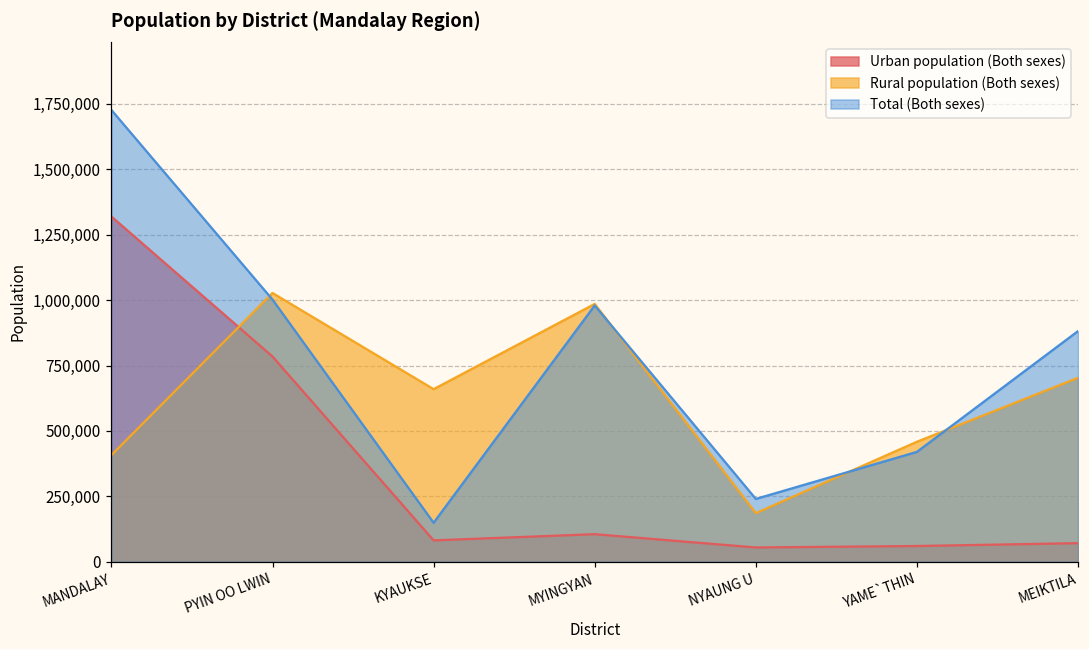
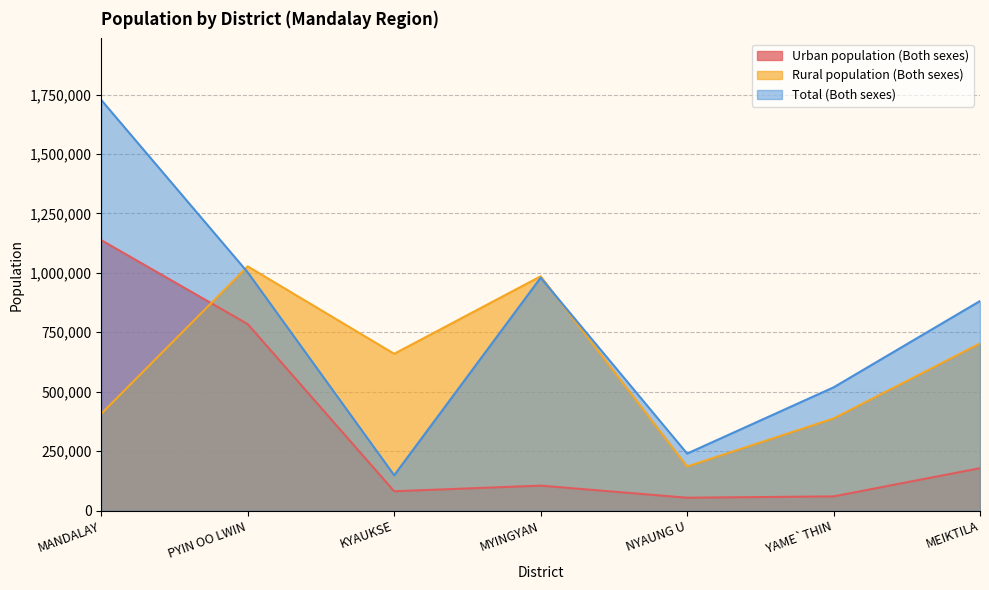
  {
    "Urban population (Both sexes)": {
-     "MANDALAY": "1,320,000",
+     "MANDALAY": "1,140,000",
      "PYIN OO LWIN": "780,000",
      "KYAUKSE": "80,000",
      "MYINGYAN": "110,000",
      "NYAUNG U": "50,000",
      "YAME`THIN": "60,000",
-     "MEIKTILA": "70,000"
+     "MEIKTILA": "180,000"
    },
    "Rural population (Both sexes)": {
      "MANDALAY": "410,000",
      "PYIN OO LWIN": "1,030,000",
      "KYAUKSE": "660,000",
      "NYAUNG U": "190,000",
-     "YAME`THIN": "460,000",
+     "YAME`THIN": "390,000",
      "MEIKTILA": "700,000"
    },
    "Total (Both sexes)": {
      "MANDALAY": "1,730,000",
      "PYIN OO LWIN": "1,000,000",
      "KYAUKSE": "150,000",
      "NYAUNG U": "240,000",
-     "YAME`THIN": "420,000",
+     "YAME`THIN": "520,000",
      "MEIKTILA": "880,000"
    }
  }
